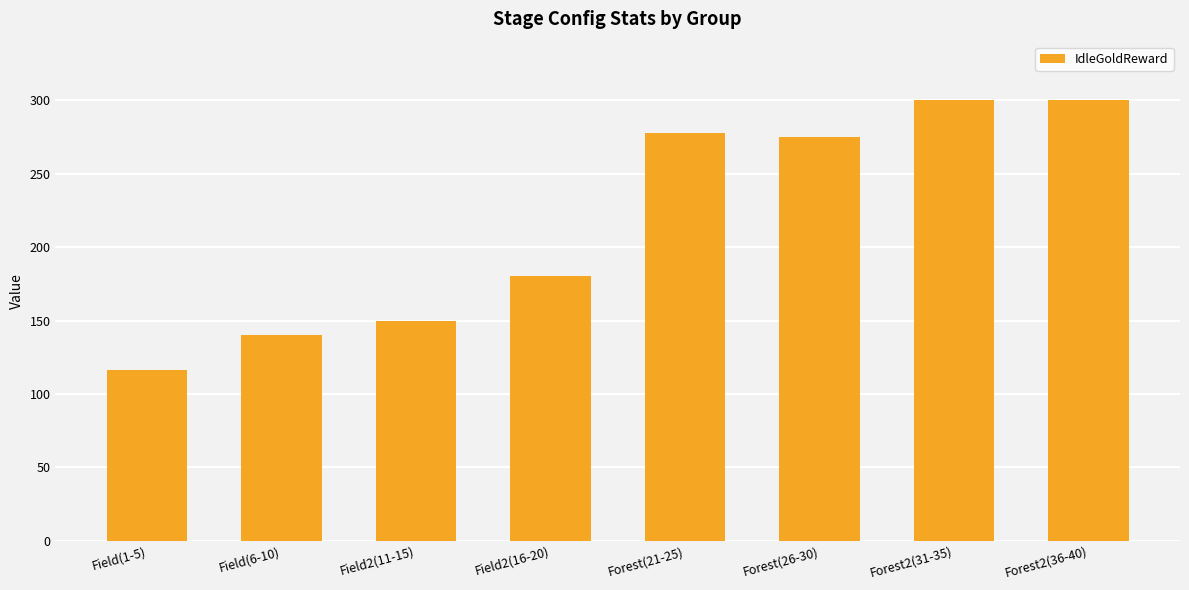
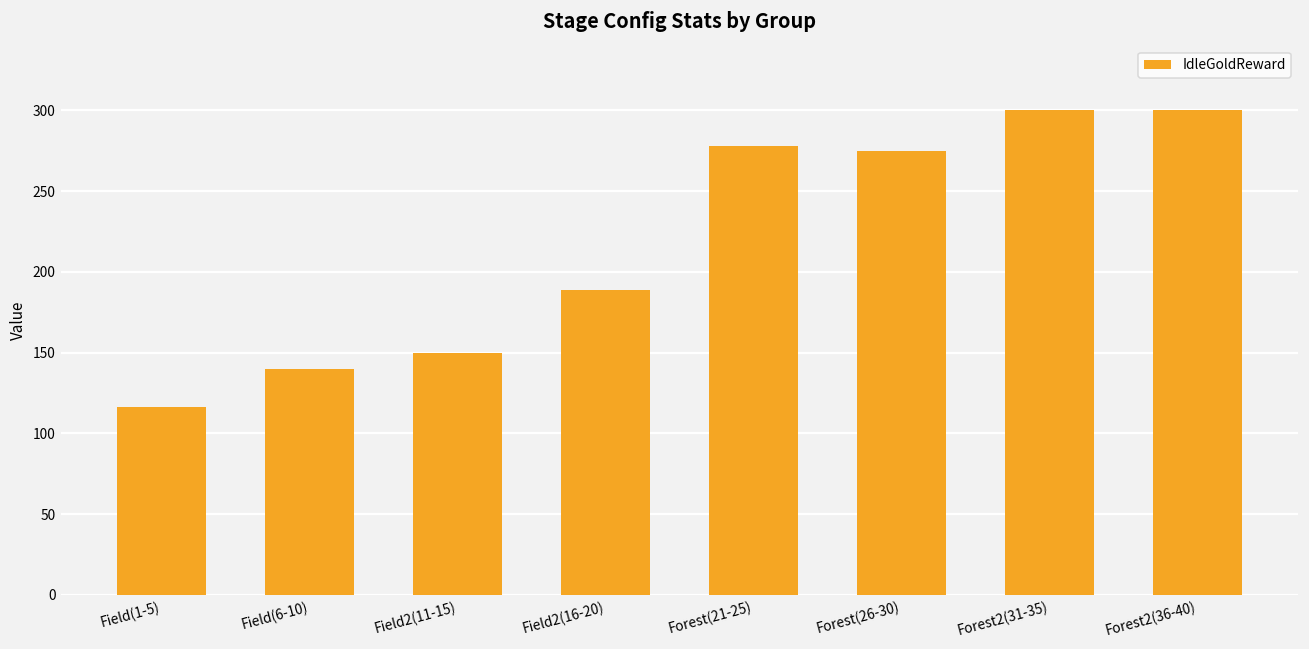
  {
    "Field(1-5)": 116,
    "Field(6-10)": 140,
    "Field2(11-15)": 150,
-   "Field2(16-20)": 180,
+   "Field2(16-20)": 189,
    "Forest(21-25)": 278,
    "Forest(26-30)": 275,
    "Forest2(31-35)": 300,
    "Forest2(36-40)": 300
  }
